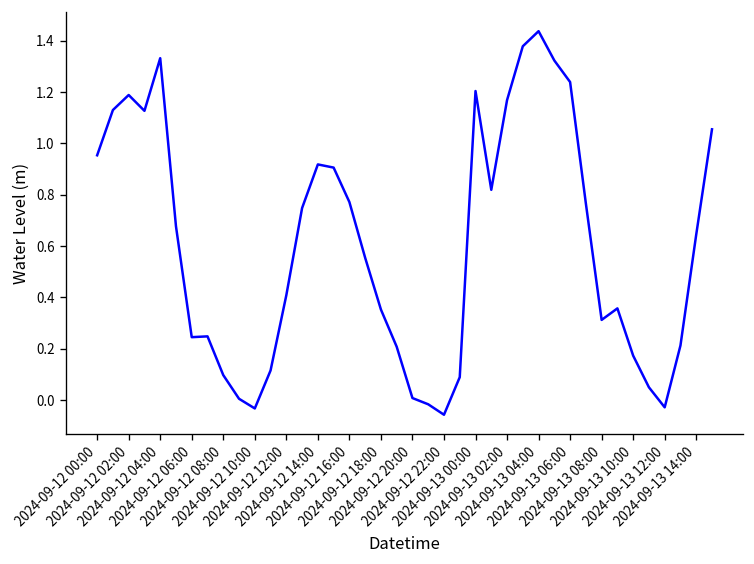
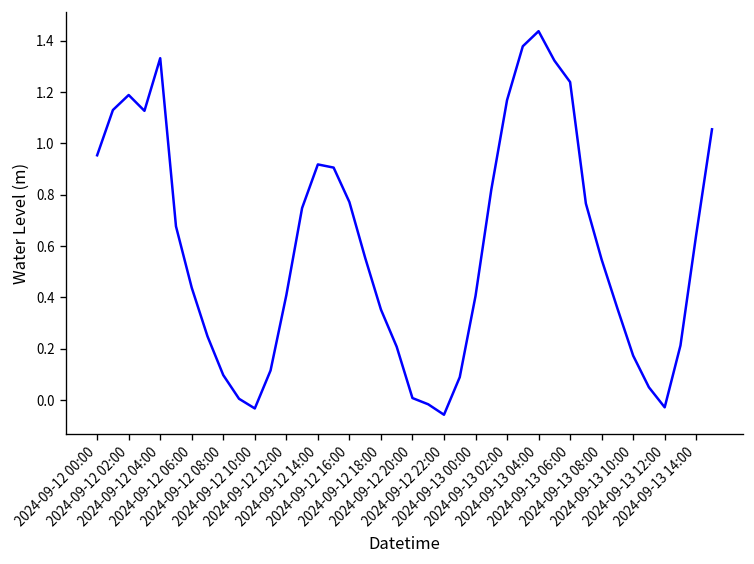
  {
    "2024-09-12 00:00": 0.95,
    "2024-09-12 02:00": 1.19,
    "2024-09-12 04:00": 1.33,
-   "2024-09-12 06:00": 0.25,
+   "2024-09-12 06:00": 0.44,
    "2024-09-12 08:00": 0.10,
    "2024-09-12 10:00": -0.03,
    "2024-09-12 12:00": 0.41,
    "2024-09-12 14:00": 0.92,
    "2024-09-12 16:00": 0.77,
    "2024-09-12 18:00": 0.35,
    "2024-09-12 20:00": 0.01,
    "2024-09-12 22:00": -0.06,
-   "2024-09-13 00:00": 1.20,
+   "2024-09-13 00:00": 0.41,
    "2024-09-13 02:00": 1.17,
    "2024-09-13 04:00": 1.44,
    "2024-09-13 06:00": 1.24,
-   "2024-09-13 08:00": 0.31,
+   "2024-09-13 08:00": 0.55,
    "2024-09-13 10:00": 0.17,
    "2024-09-13 12:00": -0.03,
    "2024-09-13 14:00": 0.65
  }
